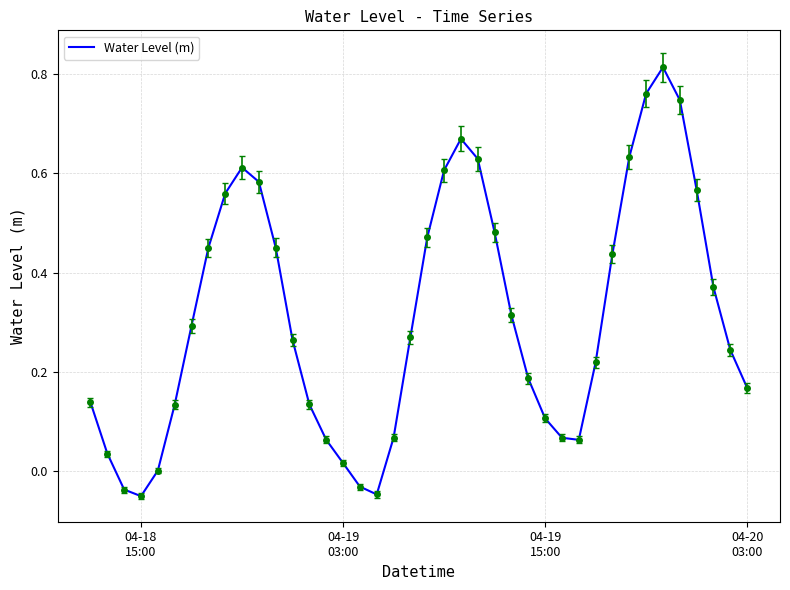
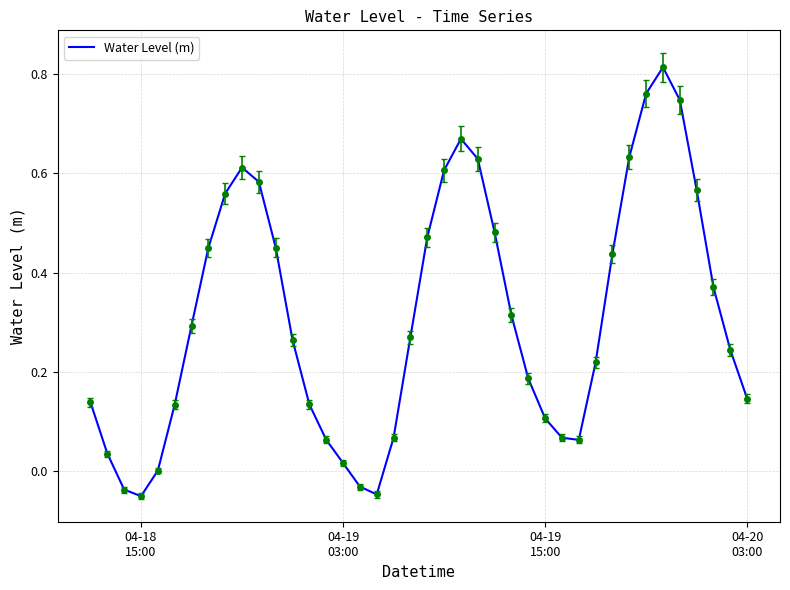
  {
    "Water Level (m)": {
      "04-18 15:00": -0.05,
      "04-19 03:00": 0.02,
      "04-19 15:00": 0.11,
-     "04-20 03:00": 0.17
+     "04-20 03:00": 0.15
    }
  }
